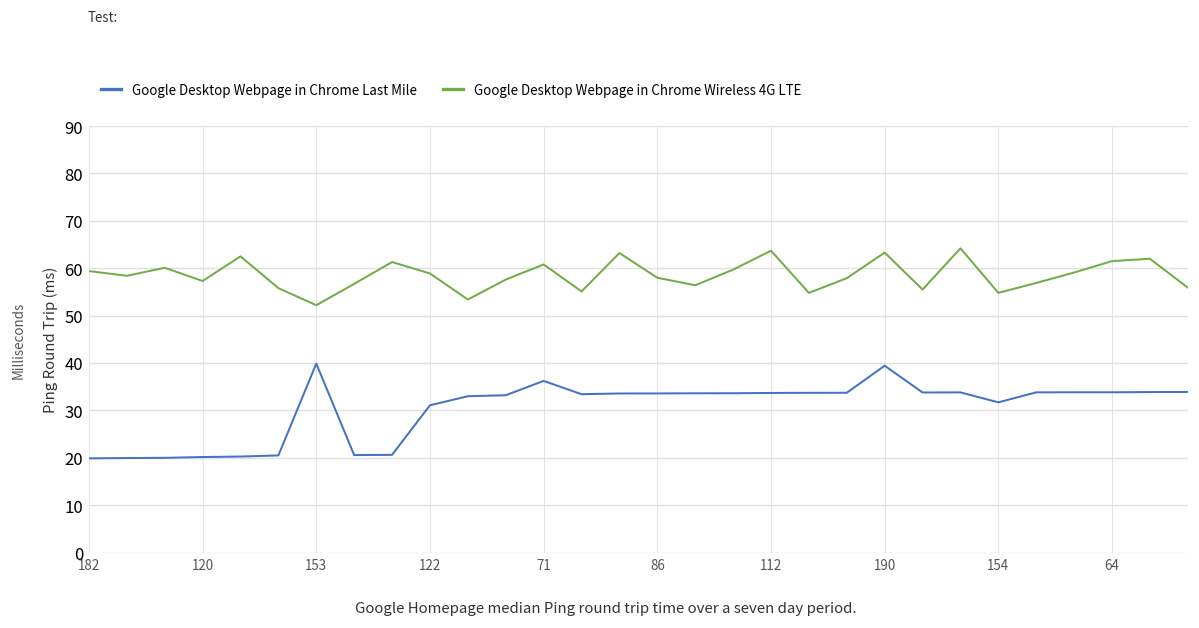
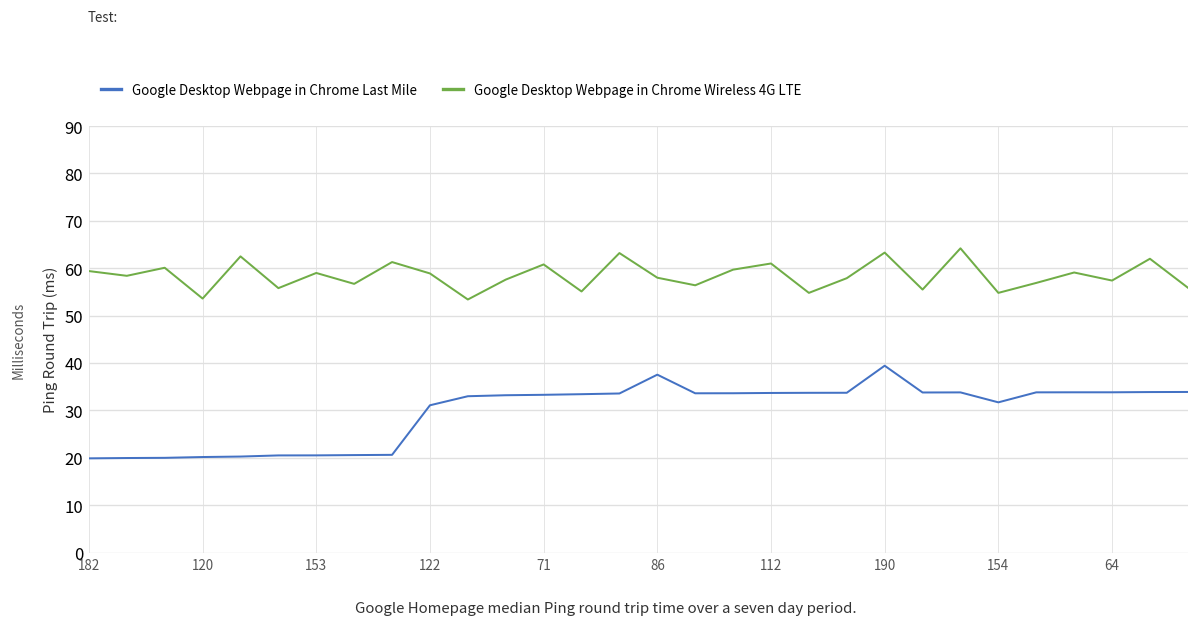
  {
    "Google Desktop Webpage in Chrome Last Mile": {
      "182": 20,
      "120": 20,
-     "153": 40,
+     "153": 21,
      "122": 31,
-     "71": 36,
-     "86": 34,
+     "71": 33,
+     "86": 38,
      "112": 34,
      "190": 39,
      "154": 32,
      "64": 34
    },
    "Google Desktop Webpage in Chrome Wireless 4G LTE": {
      "182": 59,
-     "120": 57,
-     "153": 52,
+     "120": 54,
+     "153": 59,
      "122": 59,
      "71": 61,
      "86": 58,
-     "112": 64,
+     "112": 61,
      "190": 63,
      "154": 55,
-     "64": 62
+     "64": 57
    }
  }
